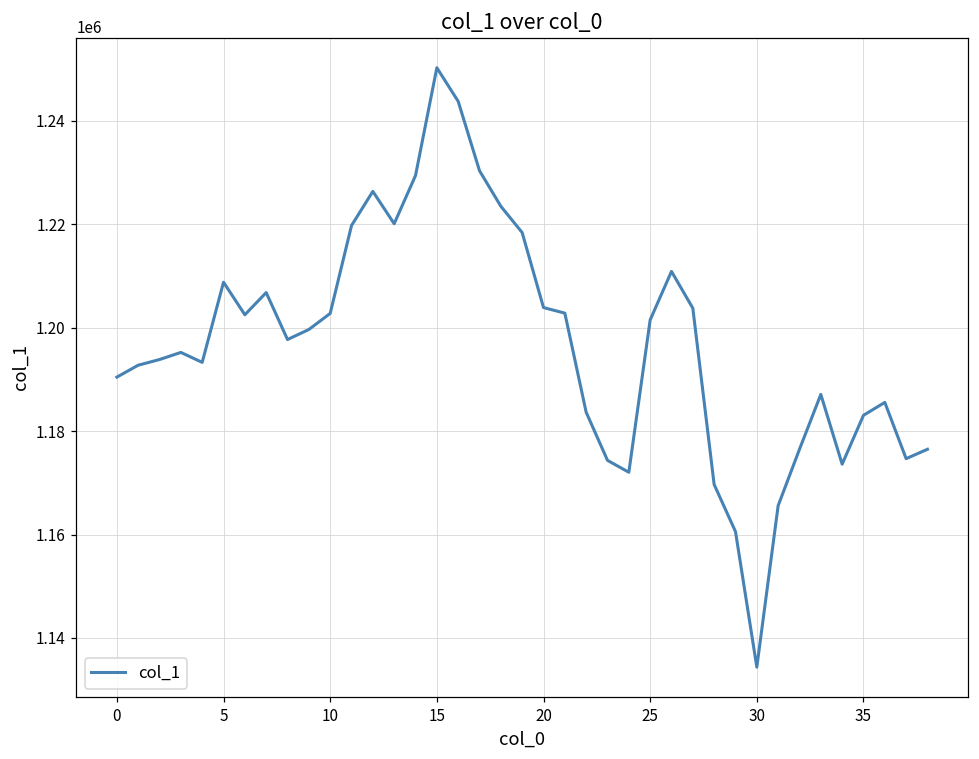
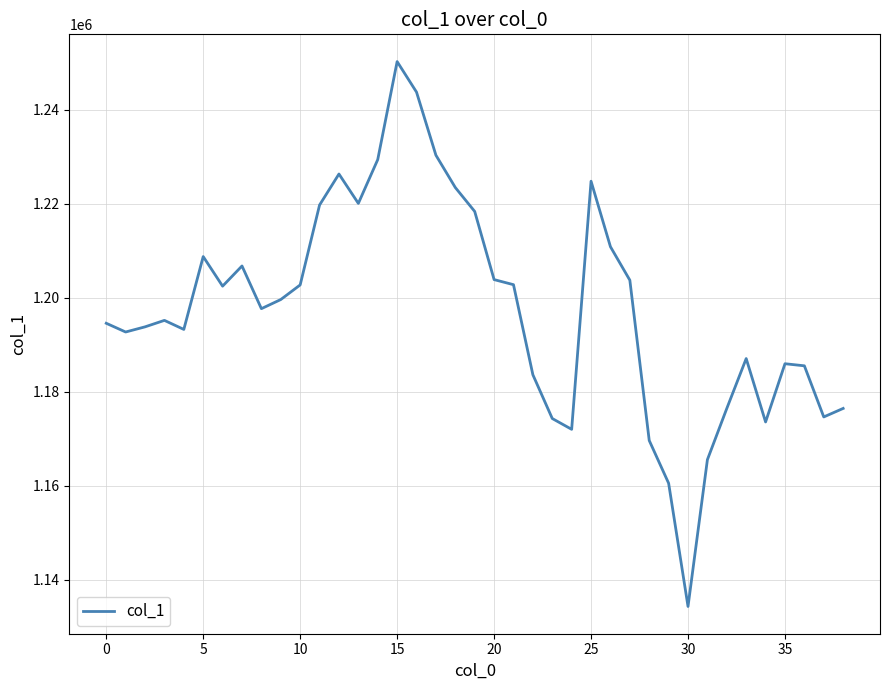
  {
-   "0": 1190000,
+   "0": 1195000,
    "5": 1209000,
    "10": 1203000,
    "15": 1250000,
    "20": 1204000,
-   "25": 1202000,
+   "25": 1225000,
    "30": 1134000,
-   "35": 1183000
+   "35": 1186000
  }
